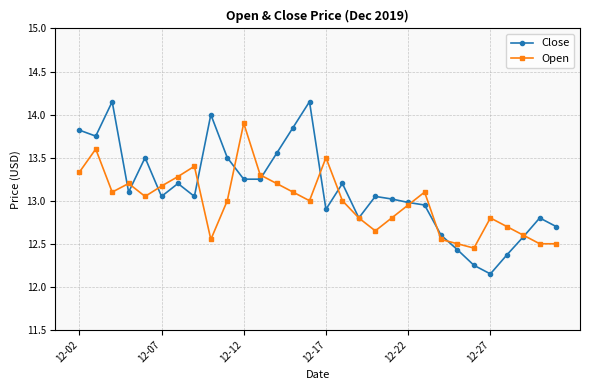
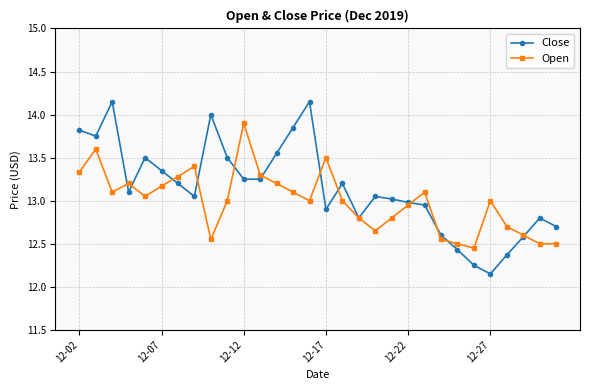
  {
    "Close": {
      "12-02": 13.8,
-     "12-07": 13.1,
+     "12-07": 13.4,
      "12-12": 13.3,
      "12-17": 12.9,
      "12-22": 13.0,
      "12-27": 12.2
    },
    "Open": {
      "12-02": 13.3,
      "12-07": 13.2,
      "12-12": 13.9,
      "12-17": 13.5,
      "12-22": 13.0,
-     "12-27": 12.8
+     "12-27": 13.0
    }
  }
